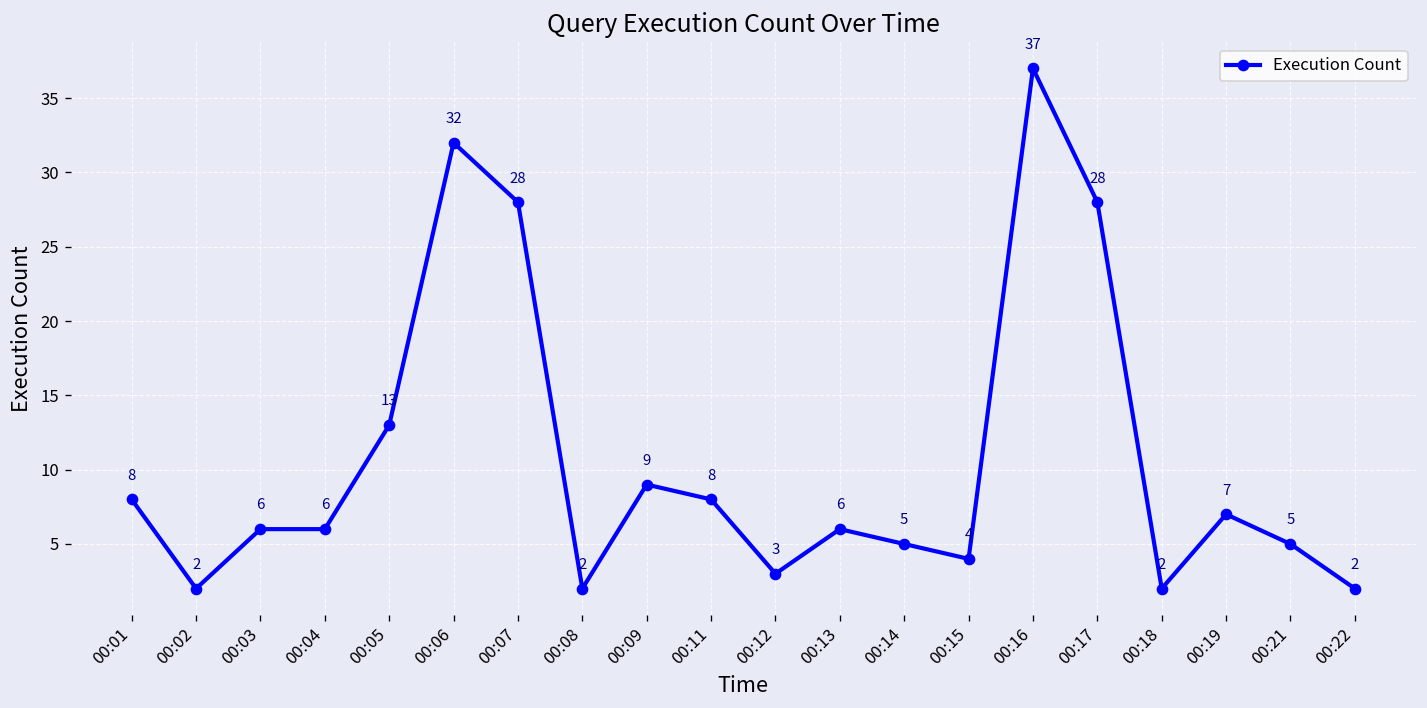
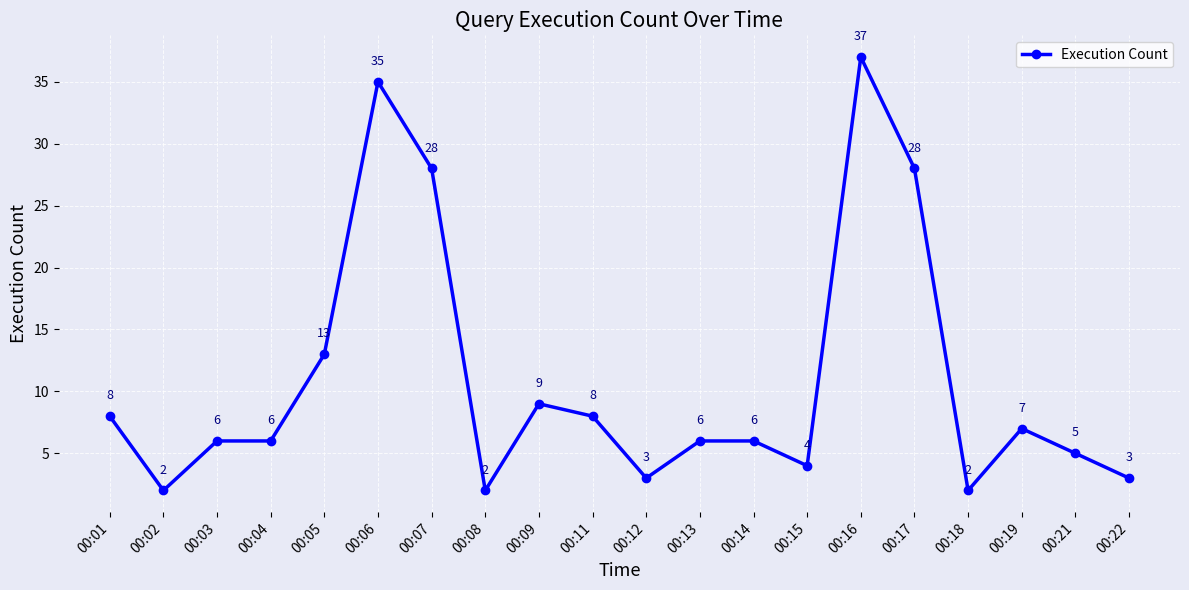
  {
    "00:01": 8,
    "00:02": 2,
    "00:03": 6,
    "00:04": 6,
    "00:05": 13,
-   "00:06": 32,
+   "00:06": 35,
    "00:07": 28,
    "00:08": 2,
    "00:09": 9,
    "00:11": 8,
    "00:12": 3,
    "00:13": 6,
-   "00:14": 5,
+   "00:14": 6,
    "00:15": 4,
    "00:16": 37,
    "00:17": 28,
    "00:18": 2,
    "00:19": 7,
    "00:21": 5,
-   "00:22": 2
+   "00:22": 3
  }
